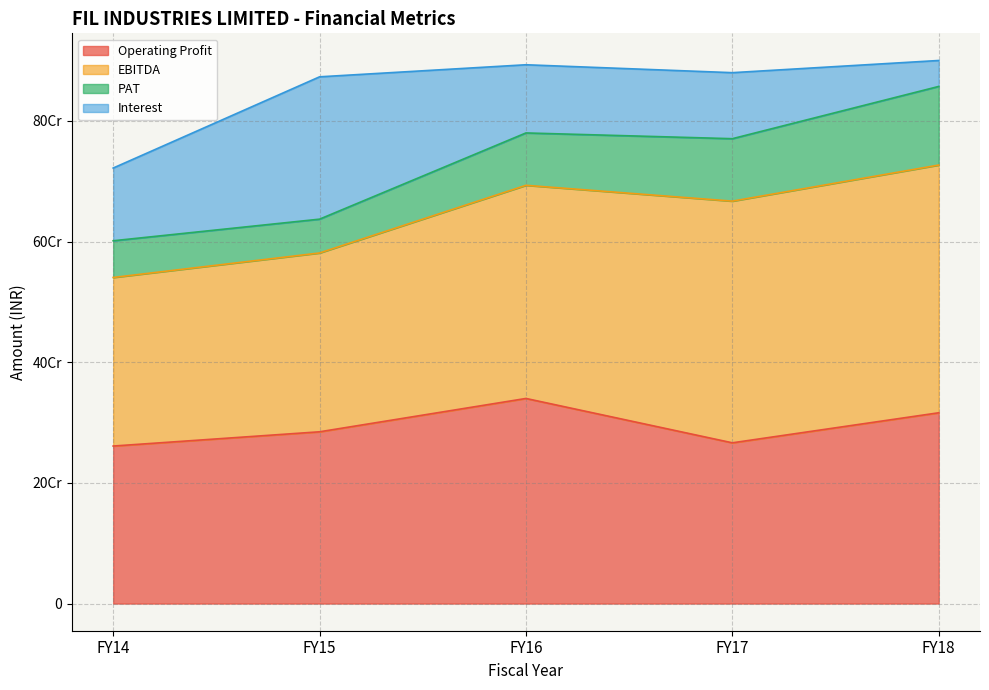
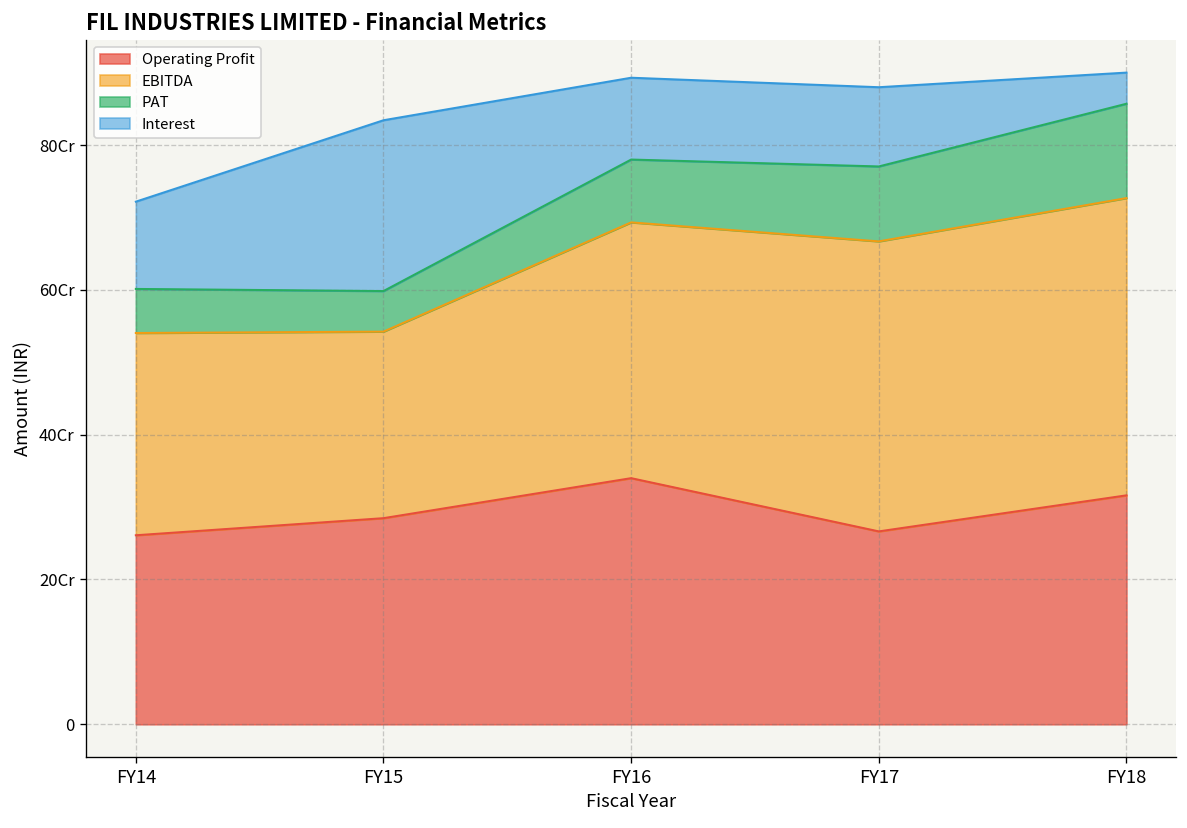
  {
    "Operating Profit": {
      "FY14": "26Cr",
      "FY15": "28Cr",
      "FY16": "34Cr",
      "FY17": "27Cr",
      "FY18": "32Cr"
    },
    "EBITDA": {
      "FY14": "28Cr",
-     "FY15": "30Cr",
+     "FY15": "26Cr",
      "FY16": "35Cr",
      "FY17": "40Cr",
      "FY18": "41Cr"
    },
    "PAT": {
      "FY14": "6Cr",
      "FY15": "6Cr",
      "FY16": "9Cr",
      "FY17": "10Cr",
      "FY18": "13Cr"
    },
    "Interest": {
      "FY14": "12Cr",
      "FY15": "24Cr",
      "FY16": "11Cr",
      "FY17": "11Cr",
      "FY18": "4Cr"
    }
  }
